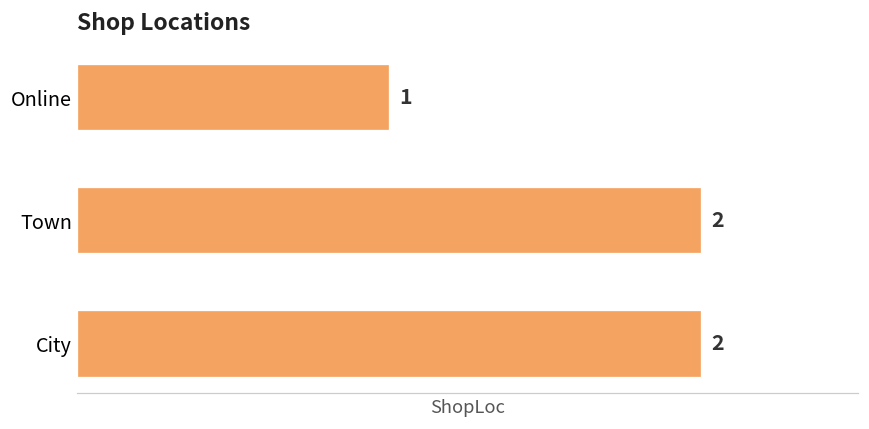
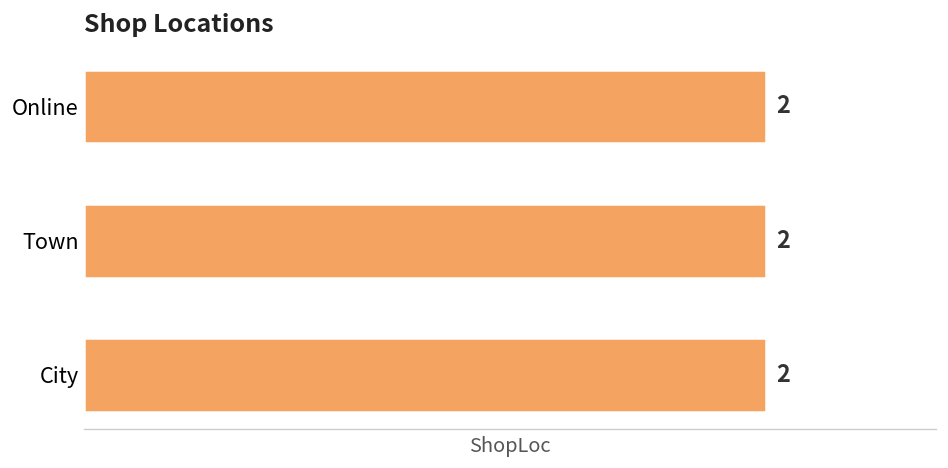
  {
-   "Online": 1,
+   "Online": 2,
    "Town": 2,
    "City": 2
  }
